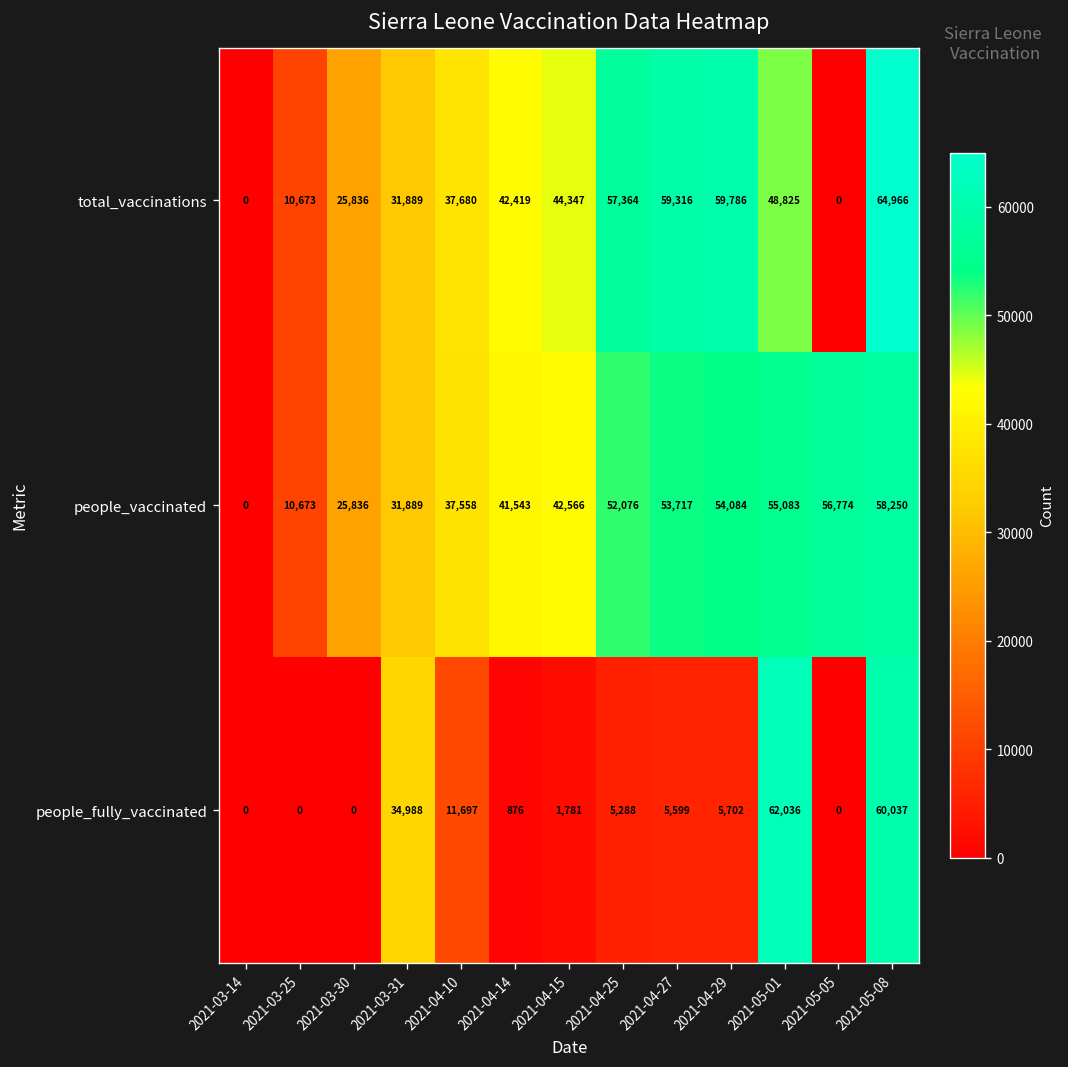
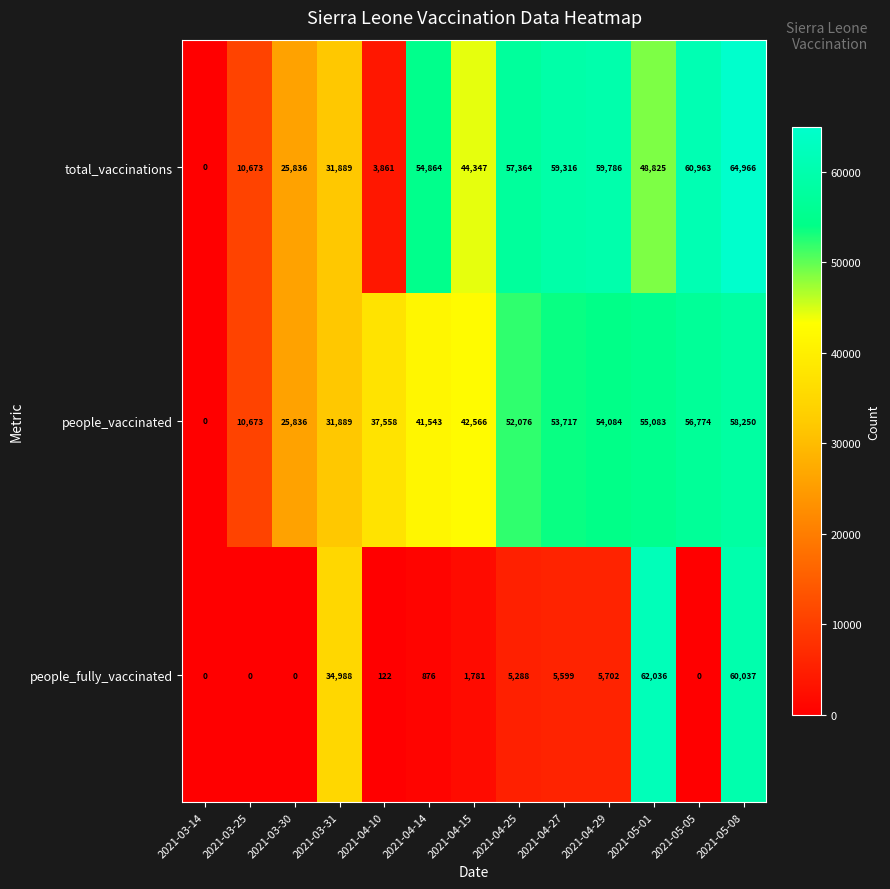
  {
    "total_vaccinations": {
      "2021-03-14": "0",
      "2021-03-25": "10,673",
      "2021-03-30": "25,836",
      "2021-03-31": "31,889",
-     "2021-04-10": "37,680",
-     "2021-04-14": "42,419",
+     "2021-04-10": "3,861",
+     "2021-04-14": "54,864",
      "2021-04-15": "44,347",
      "2021-04-25": "57,364",
      "2021-04-27": "59,316",
      "2021-04-29": "59,786",
      "2021-05-01": "48,825",
-     "2021-05-05": "0",
+     "2021-05-05": "60,963",
      "2021-05-08": "64,966"
    },
    "people_vaccinated": {
      "2021-03-14": "0",
      "2021-03-25": "10,673",
      "2021-03-30": "25,836",
      "2021-03-31": "31,889",
      "2021-04-10": "37,558",
      "2021-04-14": "41,543",
      "2021-04-15": "42,566",
      "2021-04-25": "52,076",
      "2021-04-27": "53,717",
      "2021-04-29": "54,084",
      "2021-05-01": "55,083",
      "2021-05-05": "56,774",
      "2021-05-08": "58,250"
    },
    "people_fully_vaccinated": {
      "2021-03-14": "0",
      "2021-03-25": "0",
      "2021-03-30": "0",
      "2021-03-31": "34,988",
-     "2021-04-10": "11,697",
+     "2021-04-10": "122",
      "2021-04-14": "876",
      "2021-04-15": "1,781",
      "2021-04-25": "5,288",
      "2021-04-27": "5,599",
      "2021-04-29": "5,702",
      "2021-05-01": "62,036",
      "2021-05-05": "0",
      "2021-05-08": "60,037"
    }
  }
